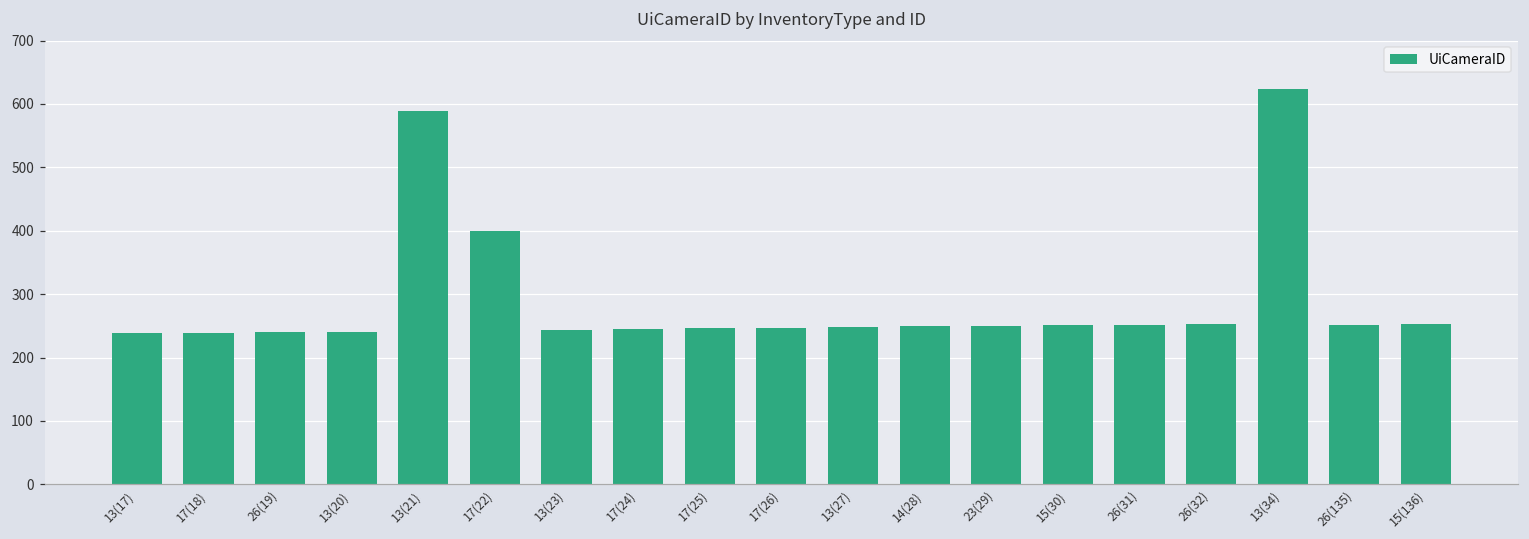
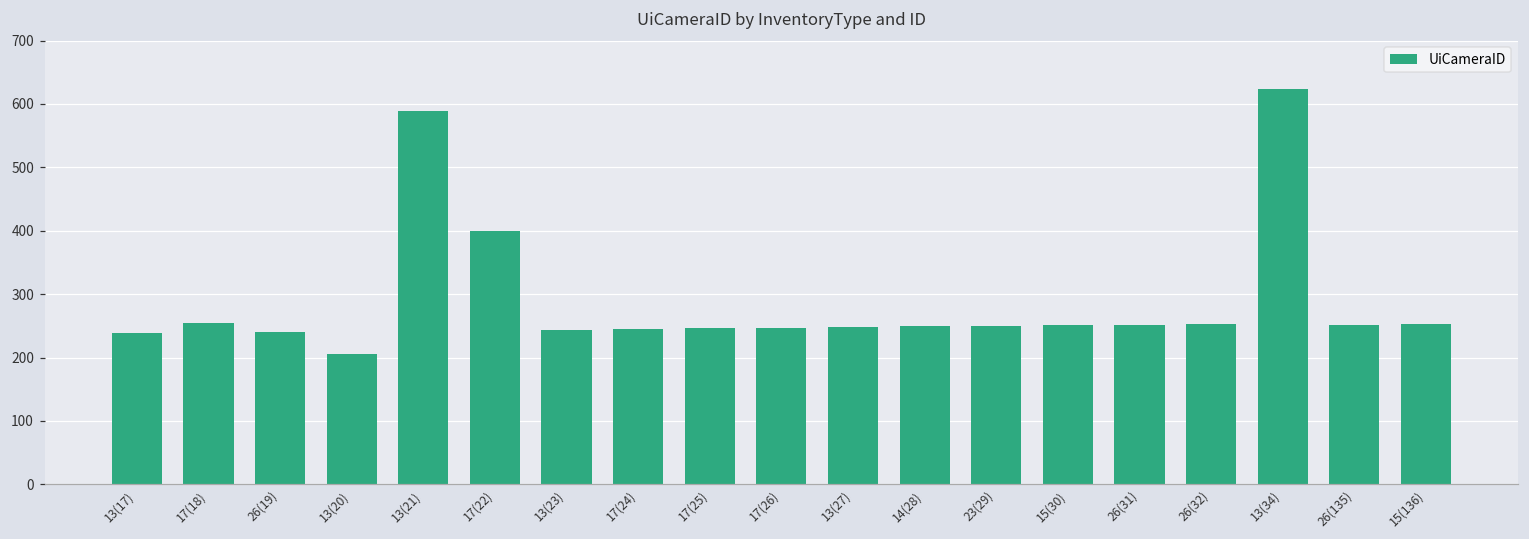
  {
    "13(17)": 240,
-   "17(18)": 240,
+   "17(18)": 250,
    "26(19)": 240,
-   "13(20)": 240,
+   "13(20)": 210,
    "13(21)": 590,
    "17(22)": 400,
    "13(23)": 240,
    "17(24)": 250,
    "17(25)": 250,
    "17(26)": 250,
    "13(27)": 250,
    "14(28)": 250,
    "23(29)": 250,
    "15(30)": 250,
    "26(31)": 250,
    "26(32)": 250,
    "13(34)": 620,
    "26(135)": 250,
    "15(136)": 250
  }
